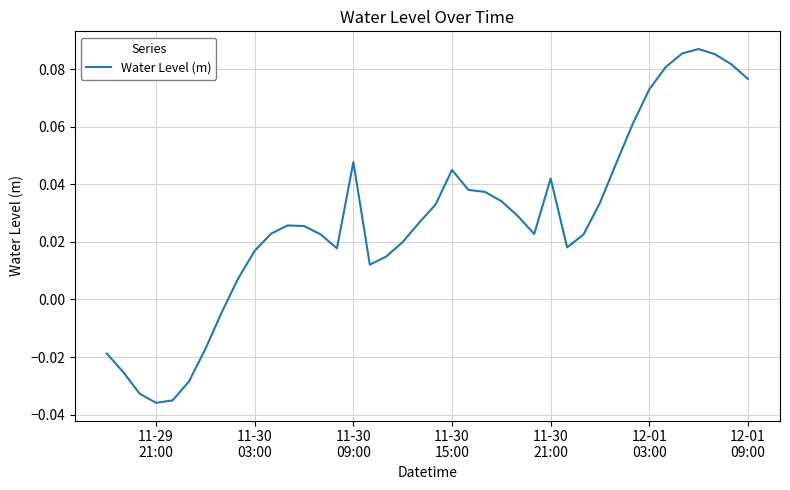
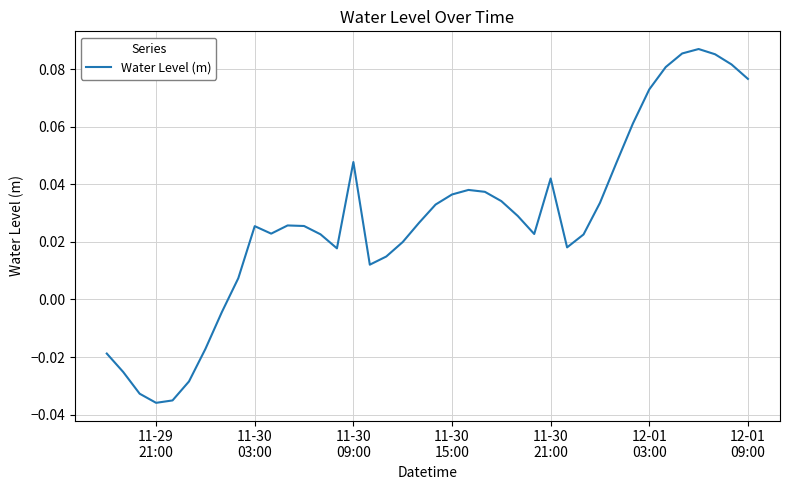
  {
    "11-29 21:00": -0.036,
-   "11-30 03:00": 0.017,
+   "11-30 03:00": 0.025,
    "11-30 09:00": 0.048,
-   "11-30 15:00": 0.045,
+   "11-30 15:00": 0.036,
    "11-30 21:00": 0.042,
    "12-01 03:00": 0.073,
    "12-01 09:00": 0.077
  }
